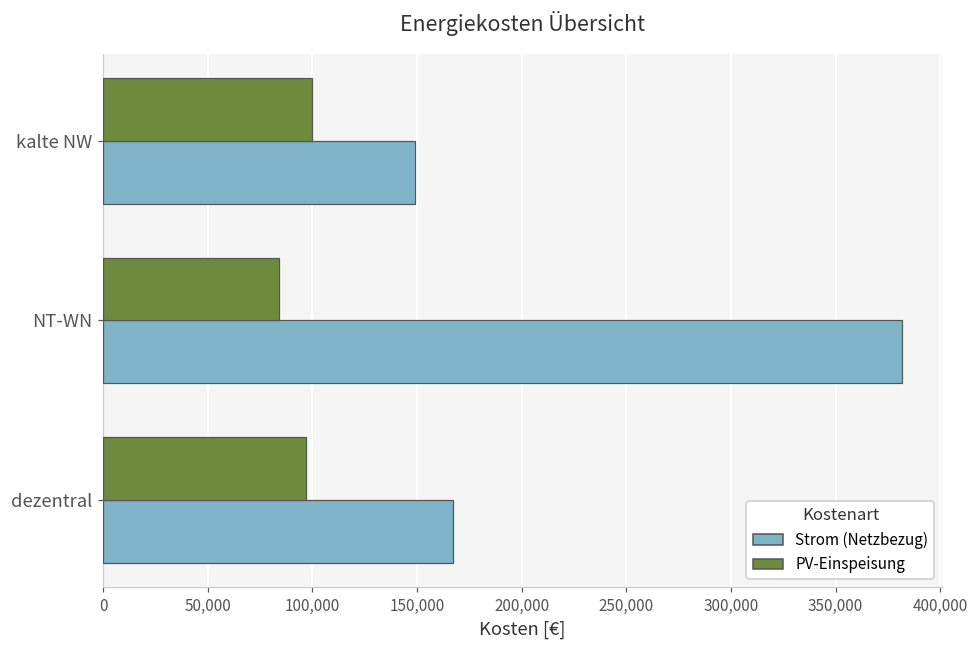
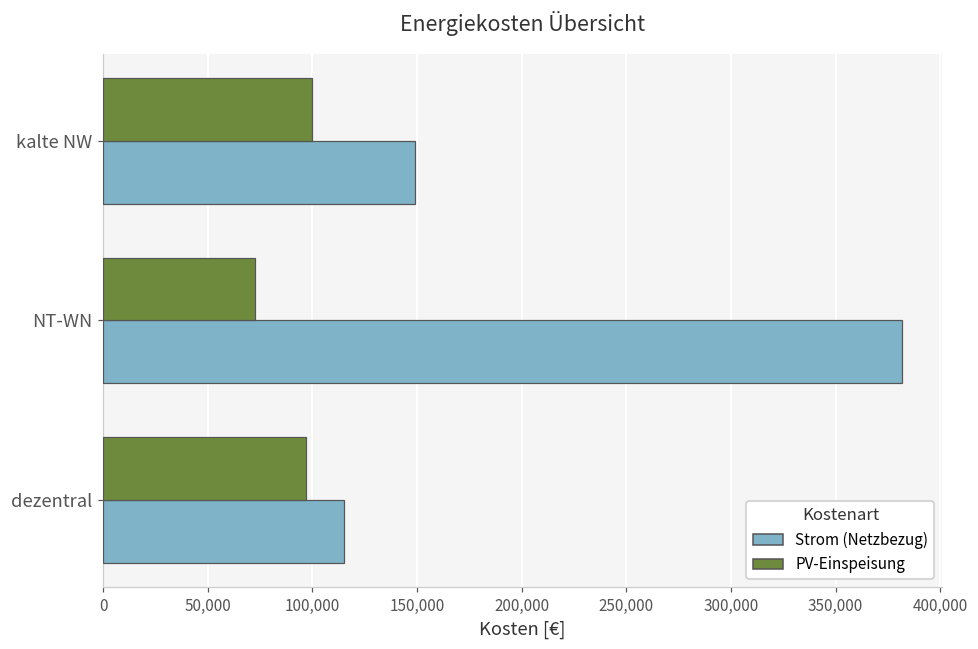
  {
    "Strom (Netzbezug)": {
      "kalte NW": "149,000",
      "NT-WN": "382,000",
-     "dezentral": "167,000"
+     "dezentral": "115,000"
    },
    "PV-Einspeisung": {
      "kalte NW": "100,000",
-     "NT-WN": "84,000",
+     "NT-WN": "72,000",
      "dezentral": "97,000"
    }
  }
